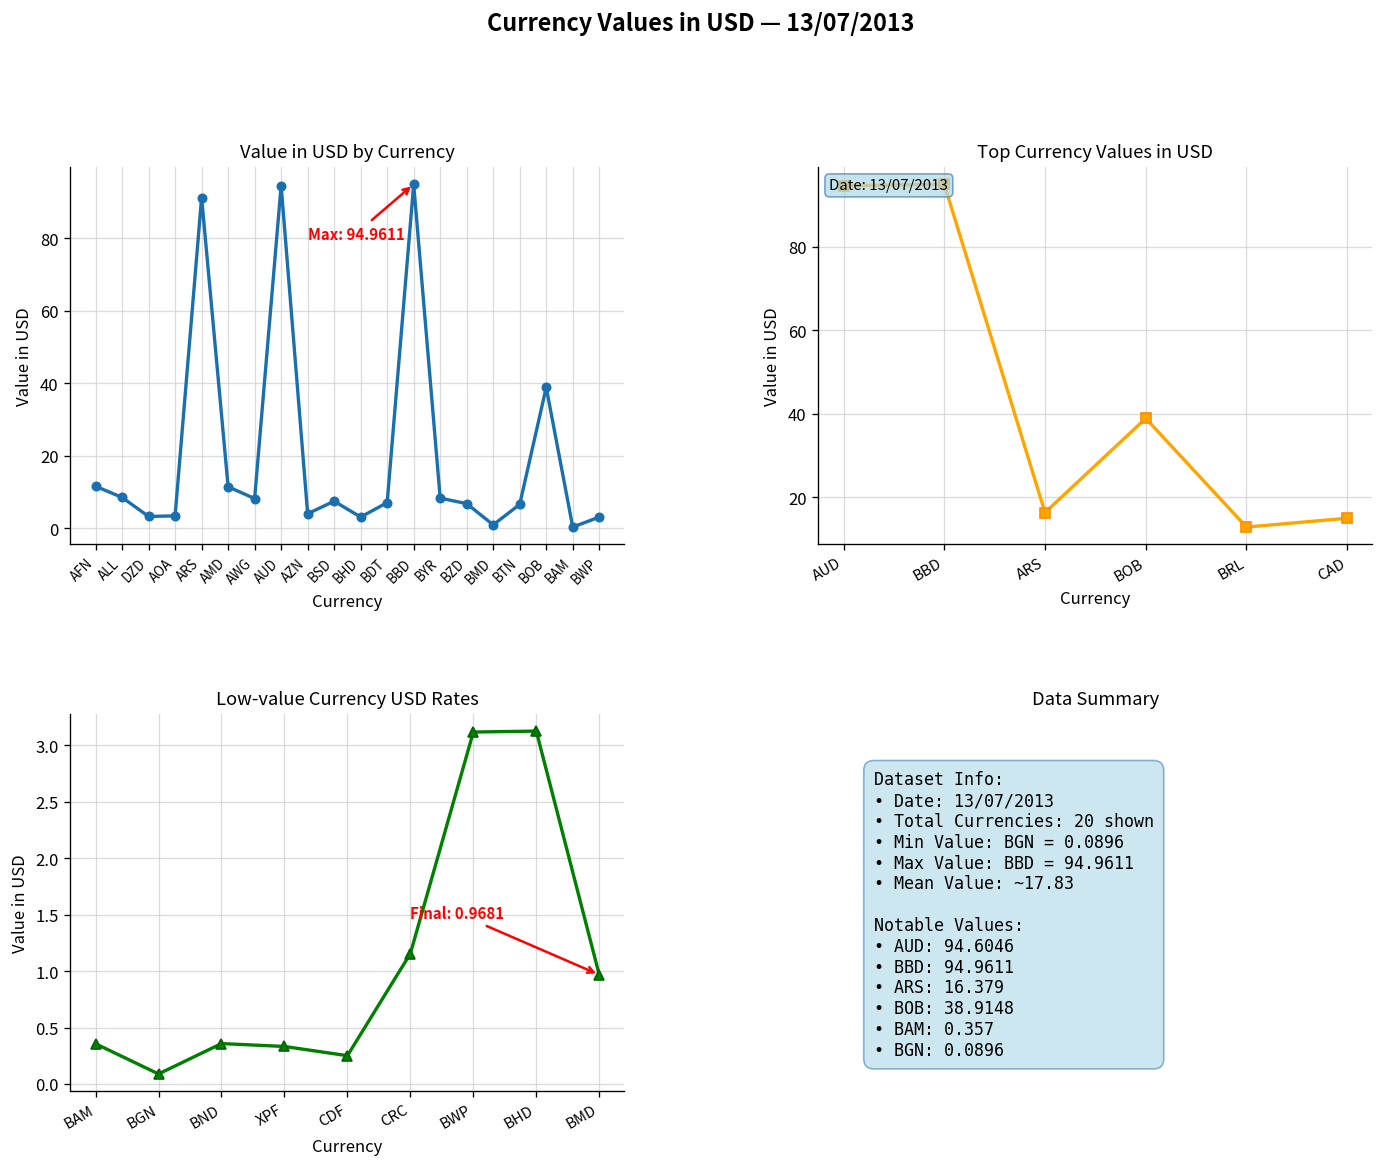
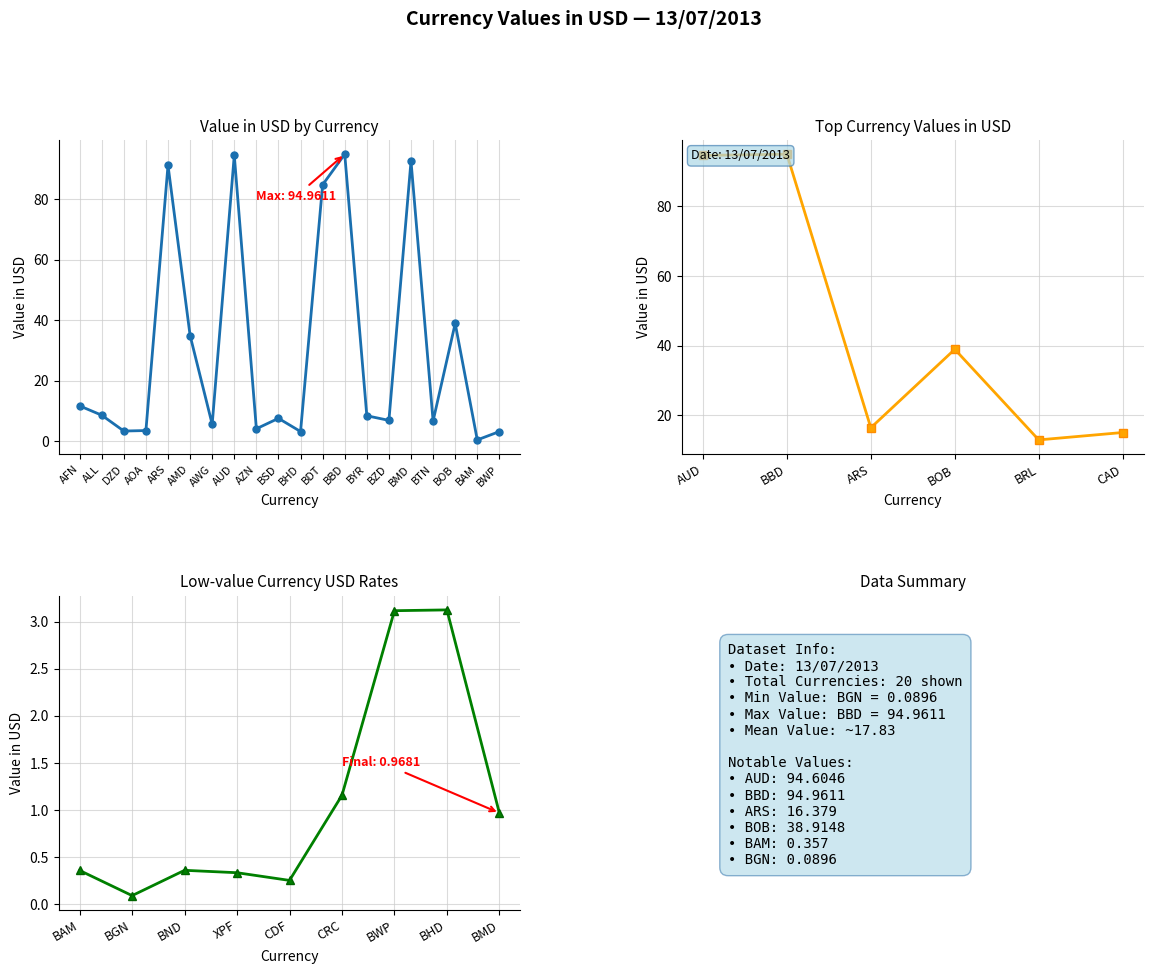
  {
    "Value in USD by Currency": {
      "AFN": 12,
      "ALL": 9,
      "DZD": 3,
      "AOA": 3,
      "ARS": 91,
-     "AMD": 11,
-     "AWG": 8,
+     "AMD": 35,
+     "AWG": 6,
      "AUD": 95,
      "AZN": 4,
      "BSD": 7,
      "BHD": 3,
-     "BDT": 7,
+     "BDT": 85,
      "BYR": 8,
      "BZD": 7,
-     "BMD": 1,
+     "BMD": 93,
      "BTN": 7,
      "BOB": 39,
      "BAM": 0,
      "BWP": 3
    },
    "Top Currency Values in USD": {
      "ARS": 16,
      "BOB": 39,
      "BRL": 13,
      "CAD": 15
    },
    "Low-value Currency USD Rates": {
      "BAM": 0.4,
      "BGN": 0.1,
      "BND": 0.4,
      "XPF": 0.3,
      "CDF": 0.3,
      "BWP": 3.1,
      "BHD": 3.1,
      "BMD": 1.0
    }
  }
